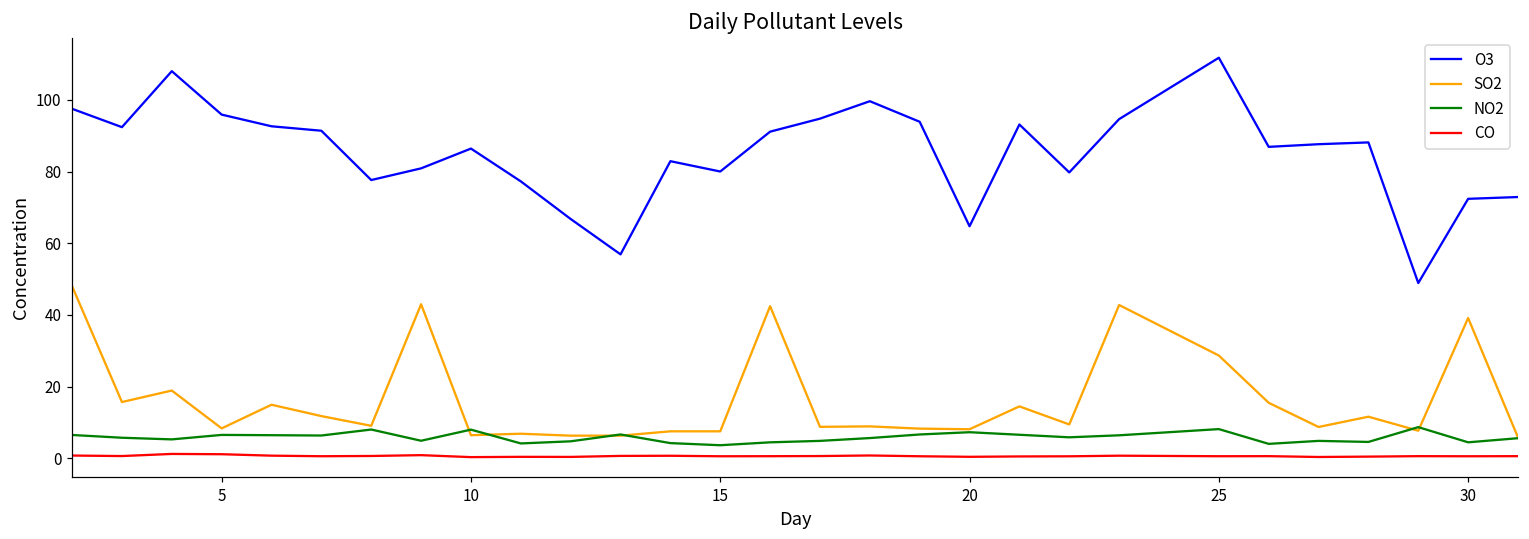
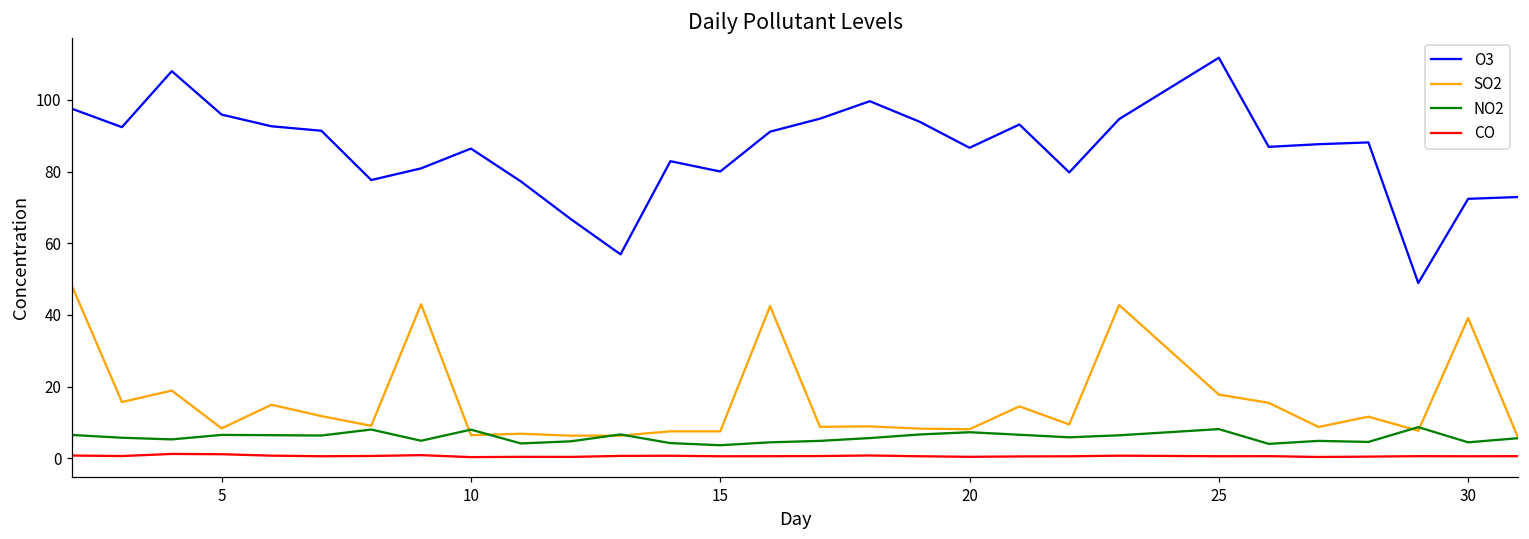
  {
    "O3": {
      "5": 96,
      "10": 86,
      "15": 80,
-     "20": 65,
+     "20": 87,
      "25": 112,
      "30": 72
    },
    "SO2": {
      "5": 8,
      "10": 6,
      "15": 8,
      "20": 8,
-     "25": 29,
+     "25": 18,
      "30": 39
    },
    "NO2": {
      "5": 7,
      "10": 8,
      "15": 4,
      "20": 7,
      "25": 8,
      "30": 4
    },
    "CO": {
      "5": 1,
      "10": 0,
      "15": 1,
      "20": 0,
      "25": 1,
      "30": 1
    }
  }
